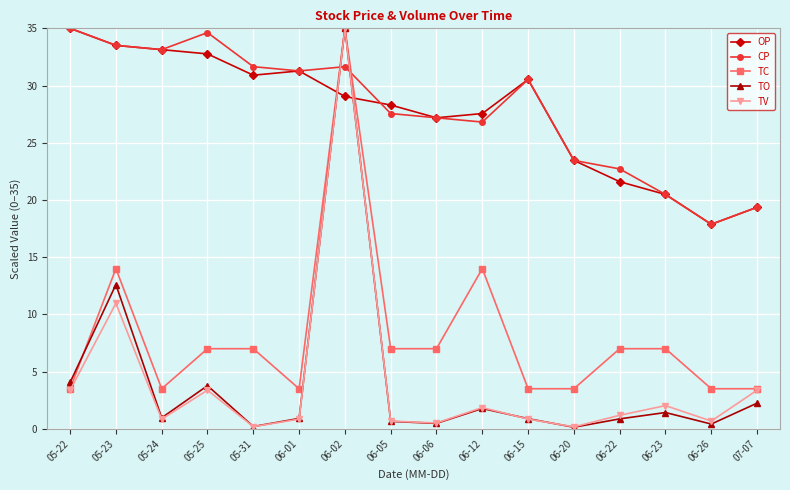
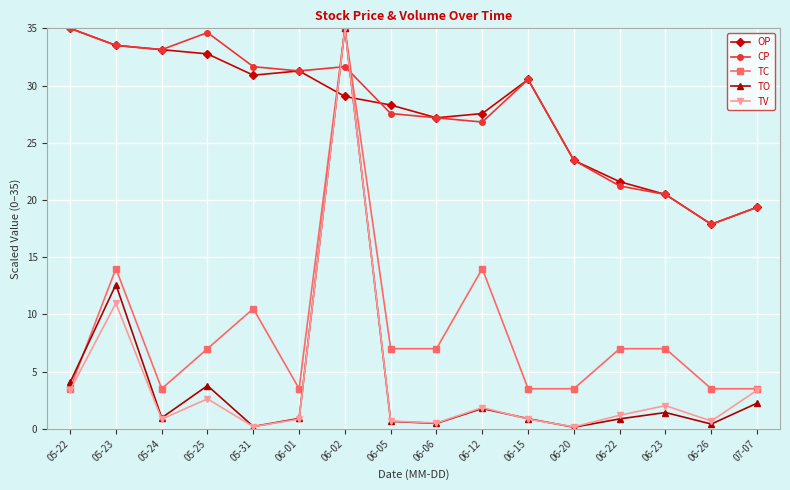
  {
    "CP": {
      "05-25": 34.6,
      "05-31": 31.6,
      "06-02": 31.6,
      "06-05": 27.6,
      "06-12": 26.8,
-     "06-22": 22.7
+     "06-22": 21.2
    },
    "TC": {
      "05-23": 14.0,
      "05-24": 3.5,
      "05-25": 7.0,
-     "05-31": 7.0,
+     "05-31": 10.5,
      "06-01": 3.5,
      "06-05": 7.0,
      "06-06": 7.0,
      "06-12": 14.0,
      "06-15": 3.5,
      "06-20": 3.5,
      "06-22": 7.0,
      "06-23": 7.0,
      "06-26": 3.5
    },
    "TV": {
      "05-23": 11.0,
-     "05-25": 3.4,
+     "05-25": 2.6,
      "06-22": 1.2,
      "06-23": 2.0,
      "06-26": 0.7
    }
  }
